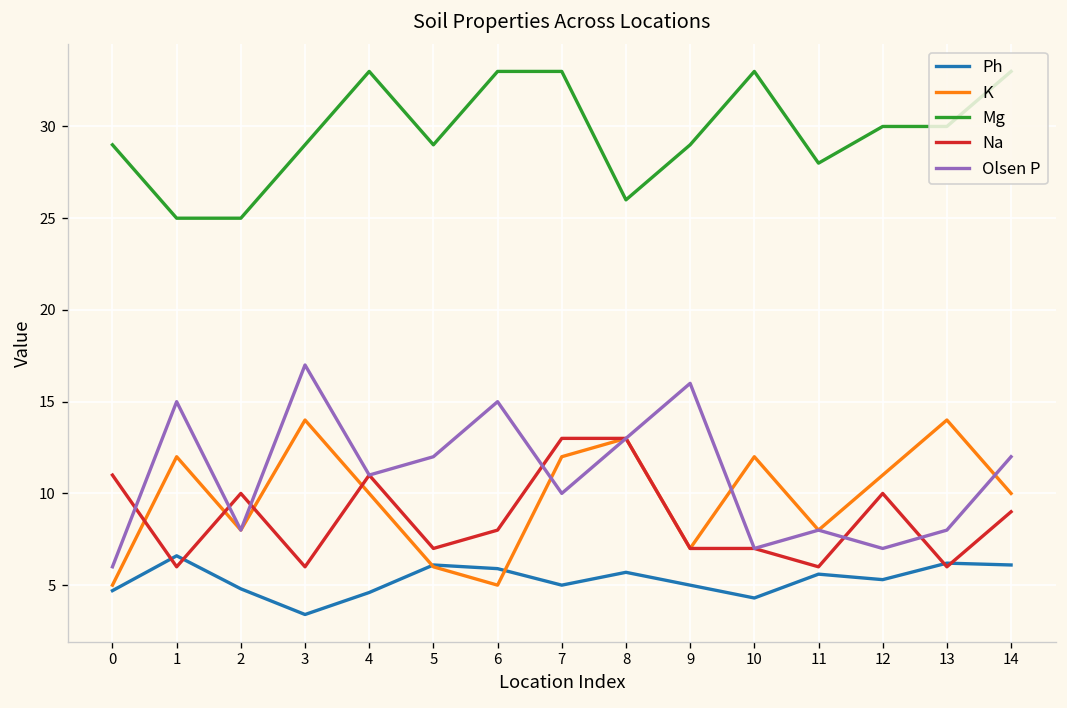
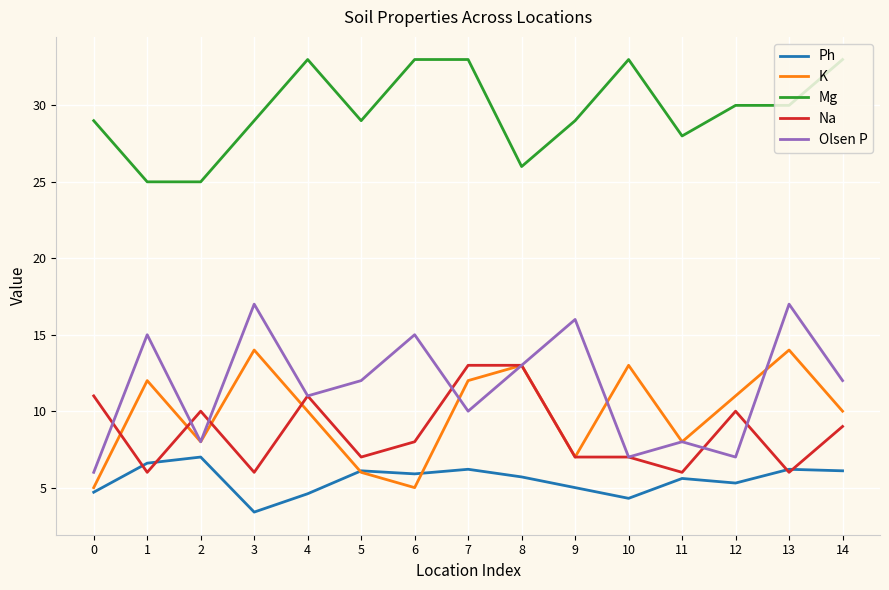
  {
    "Ph": {
      "0": 4.7,
      "1": 6.6,
-     "2": 4.8,
+     "2": 7.0,
      "3": 3.4,
      "4": 4.6,
      "6": 5.9,
-     "7": 5.0,
+     "7": 6.2,
      "8": 5.7,
      "9": 5.0,
      "10": 4.3,
      "11": 5.6,
      "12": 5.3,
      "13": 6.2,
      "14": 6.1
    },
    "K": {
      "0": 5,
      "1": 12,
      "3": 14,
      "4": 10,
      "6": 5,
      "7": 12,
-     "10": 12,
+     "10": 13,
      "12": 11,
      "13": 14,
      "14": 10
    },
    "Mg": {
      "0": 29.0,
      "1": 25.0,
      "2": 25.0,
      "3": 29.0,
      "4": 33.0,
      "5": 29.0,
      "6": 33.0,
      "7": 33.0,
      "8": 26.0,
      "9": 29.0,
      "10": 33.0,
      "11": 28.0,
      "12": 30.0
    },
    "Na": {
      "0": 11.0,
      "1": 6.0,
      "2": 10.0,
      "3": 6.0,
      "5": 7.0,
      "6": 8.0,
      "7": 13.0,
      "11": 6.0,
      "12": 10.0,
      "13": 6.0,
      "14": 9.0
    },
    "Olsen P": {
      "0": 6,
      "1": 15,
      "3": 17,
      "5": 12,
      "6": 15,
      "7": 10,
      "9": 16,
      "12": 7,
-     "13": 8,
+     "13": 17,
      "14": 12
    }
  }
